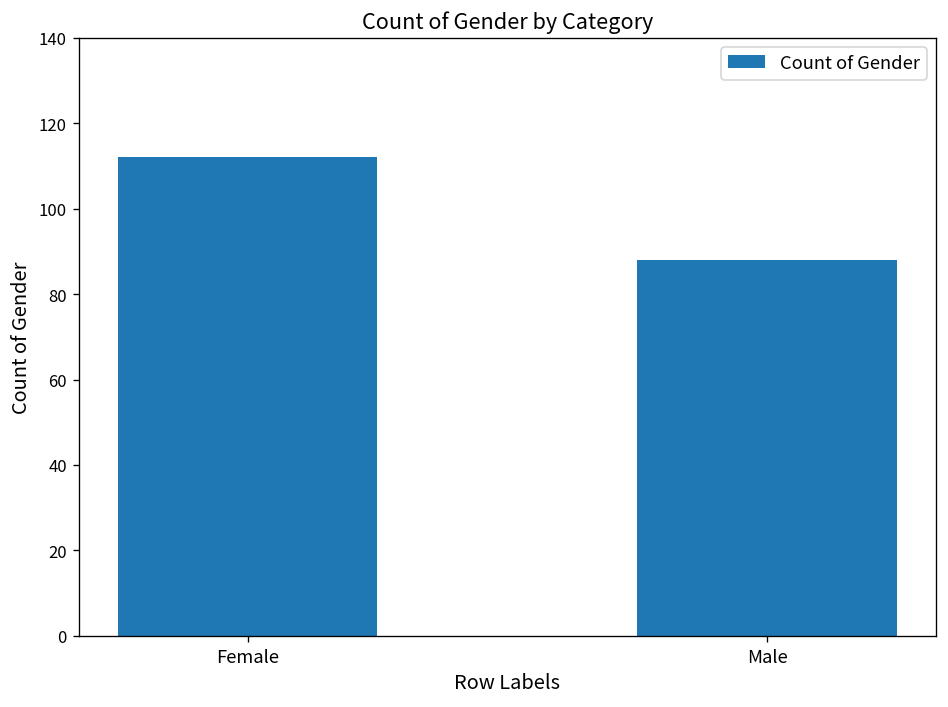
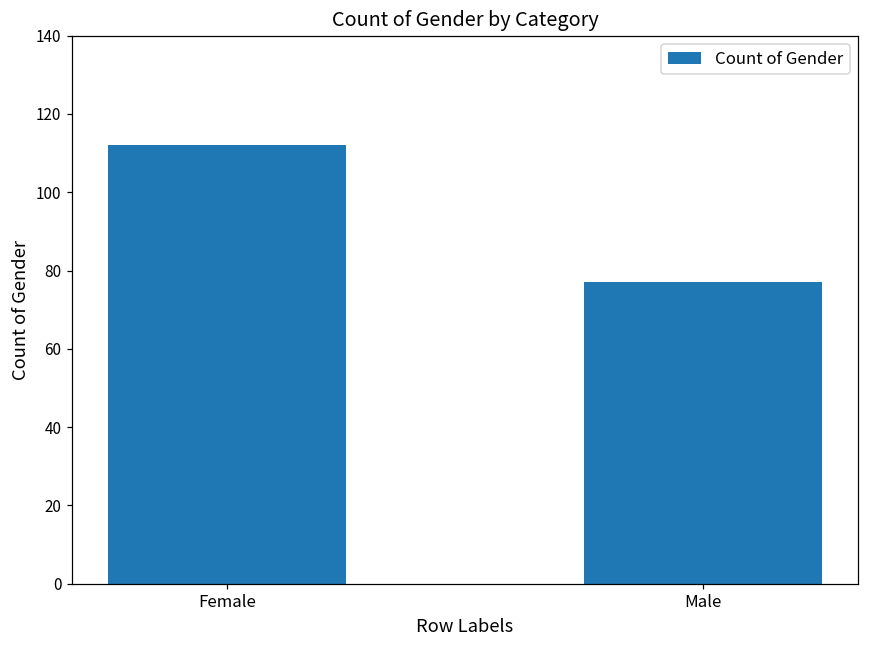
  {
    "Female": 112,
-   "Male": 88
+   "Male": 77
  }
